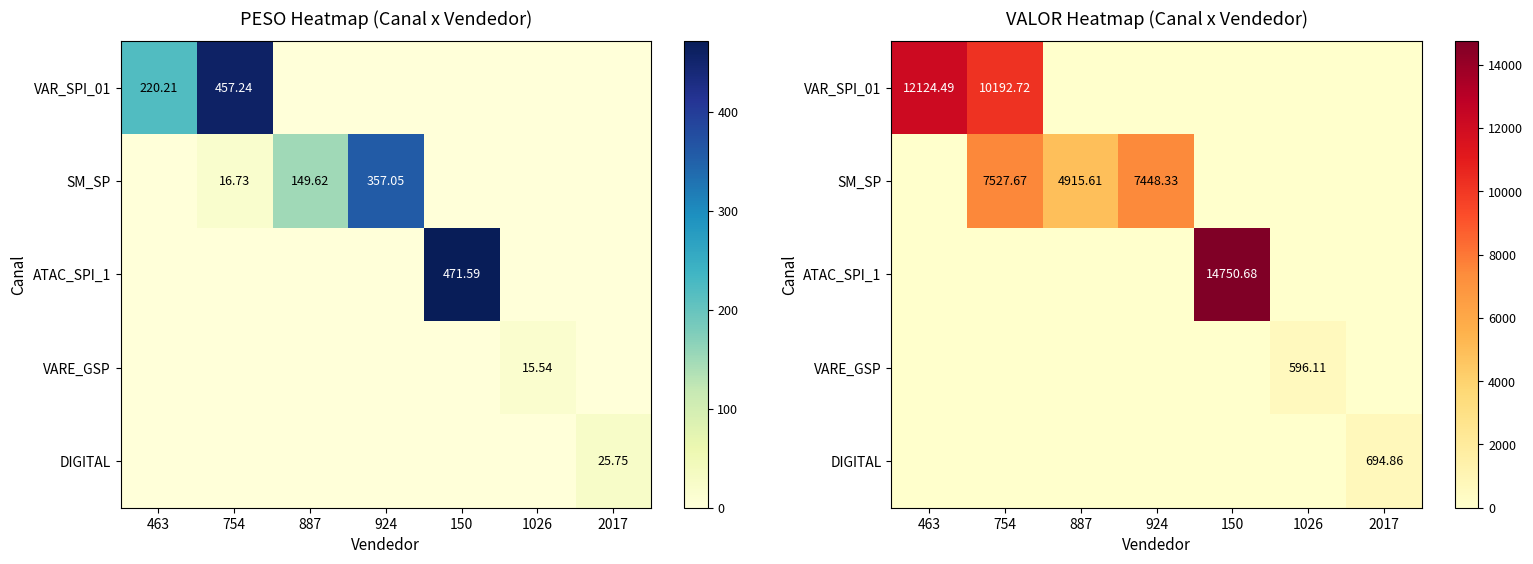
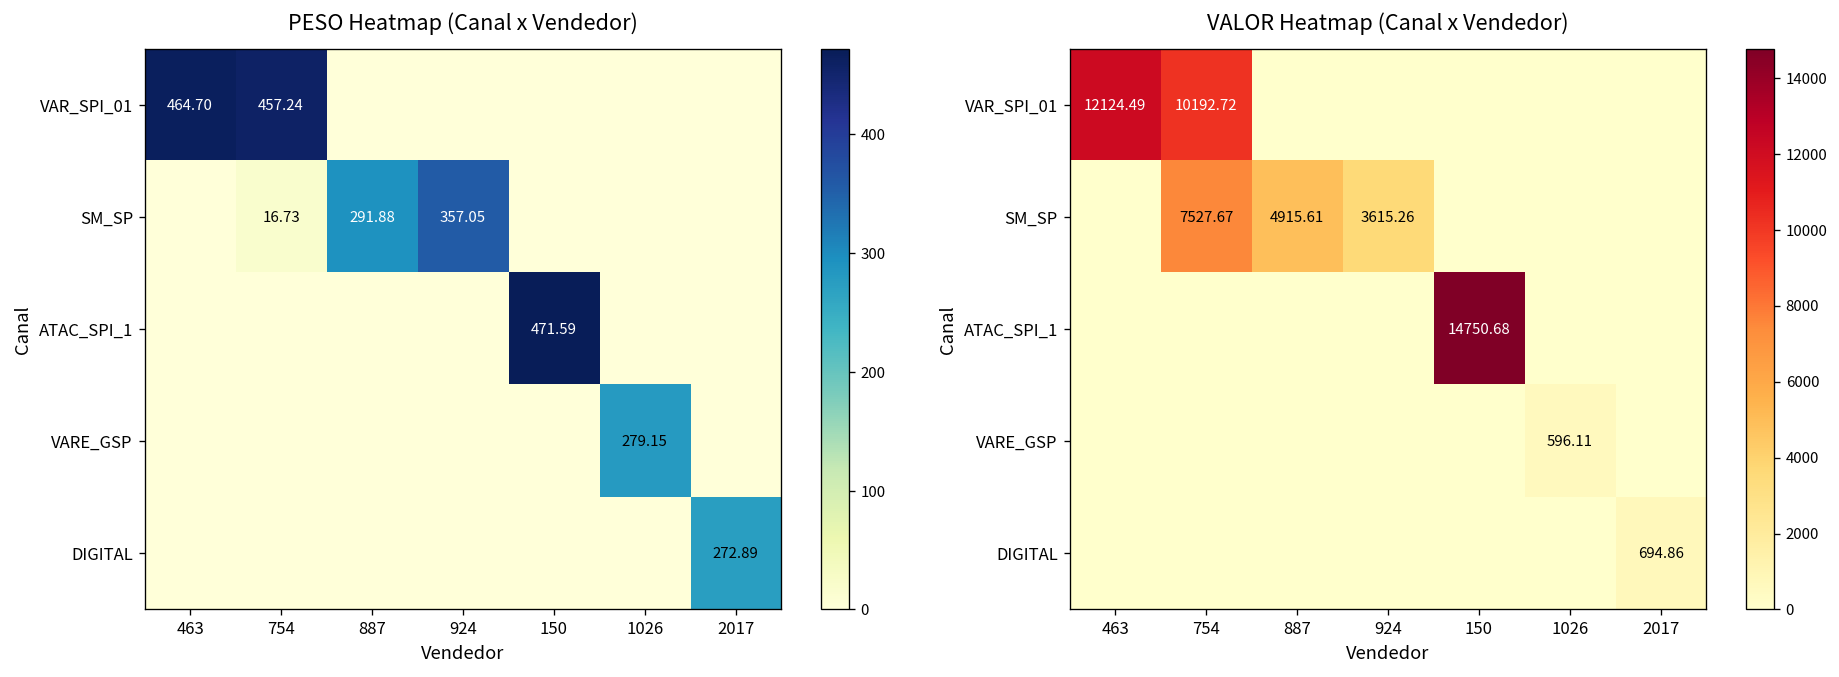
  {
    "PESO Heatmap (Canal x Vendedor)": {
      "VAR_SPI_01": {
-       "463": 220.21,
+       "463": 464.70,
        "754": 457.24
      },
      "SM_SP": {
        "754": 16.73,
-       "887": 149.62,
+       "887": 291.88,
        "924": 357.05
      },
      "ATAC_SPI_1": {
        "150": 471.59
      },
      "VARE_GSP": {
-       "1026": 15.54
+       "1026": 279.15
      },
      "DIGITAL": {
-       "2017": 25.75
+       "2017": 272.89
      }
    },
    "VALOR Heatmap (Canal x Vendedor)": {
      "VAR_SPI_01": {
        "463": 12124.49,
        "754": 10192.72
      },
      "SM_SP": {
        "754": 7527.67,
        "887": 4915.61,
-       "924": 7448.33
+       "924": 3615.26
      },
      "ATAC_SPI_1": {
        "150": 14750.68
      },
      "VARE_GSP": {
        "1026": 596.11
      },
      "DIGITAL": {
        "2017": 694.86
      }
    }
  }
